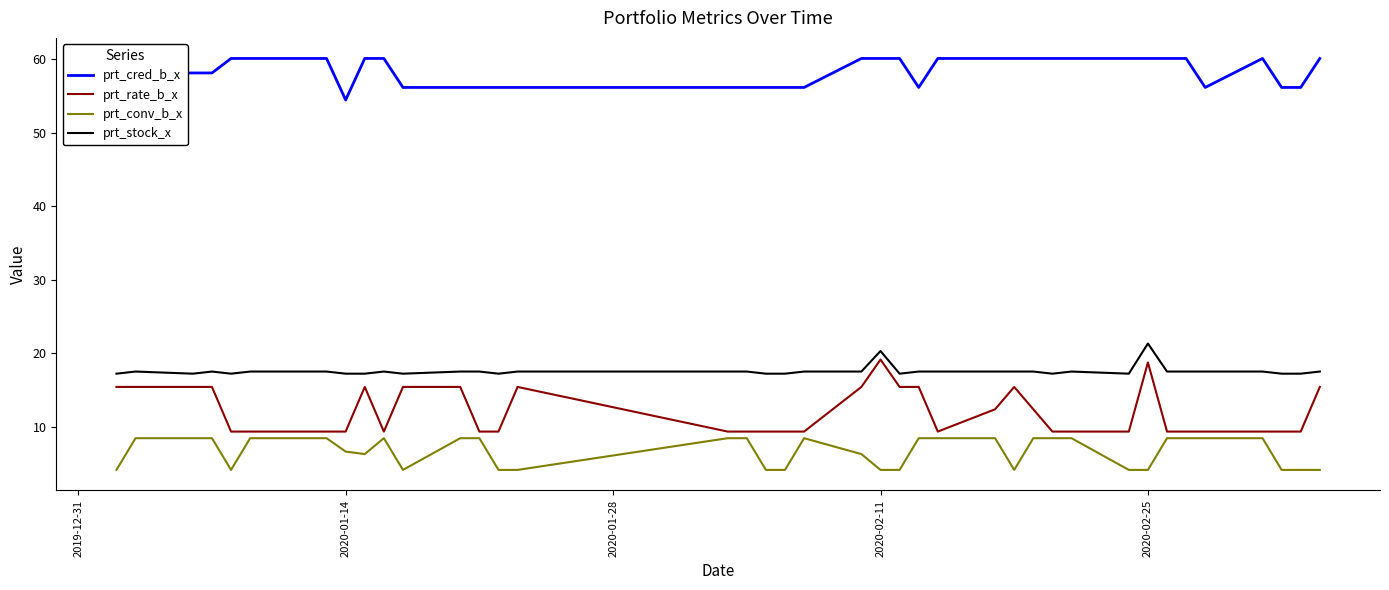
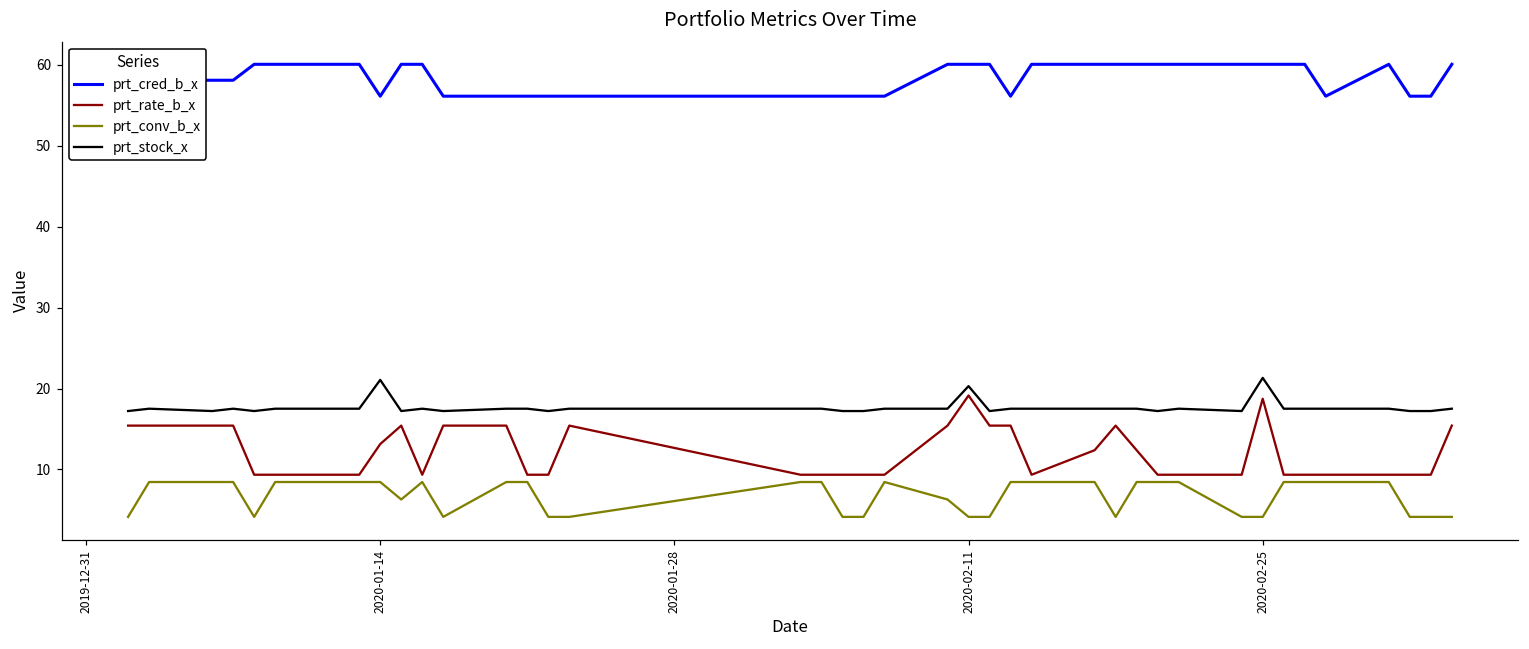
  {
    "prt_cred_b_x": {
-     "2020-01-14": 54,
+     "2020-01-14": 56,
      "2020-02-11": 60,
      "2020-02-25": 60
    },
    "prt_rate_b_x": {
-     "2020-01-14": 9,
+     "2020-01-14": 13,
      "2020-02-11": 19,
      "2020-02-25": 19
    },
    "prt_conv_b_x": {
-     "2020-01-14": 7,
+     "2020-01-14": 8,
      "2020-02-11": 4,
      "2020-02-25": 4
    },
    "prt_stock_x": {
-     "2020-01-14": 17,
+     "2020-01-14": 21,
      "2020-02-11": 20,
      "2020-02-25": 21
    }
  }
